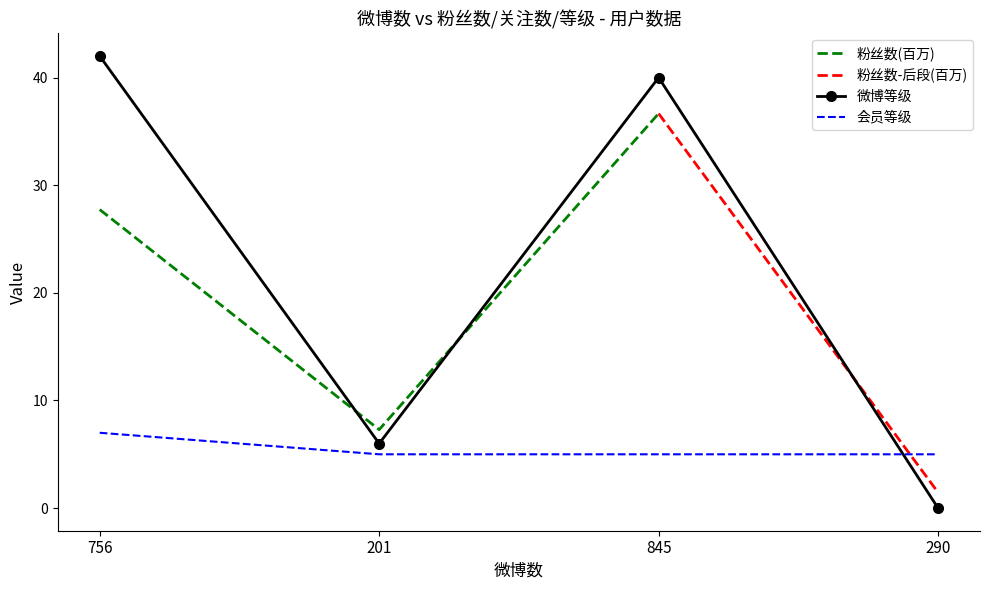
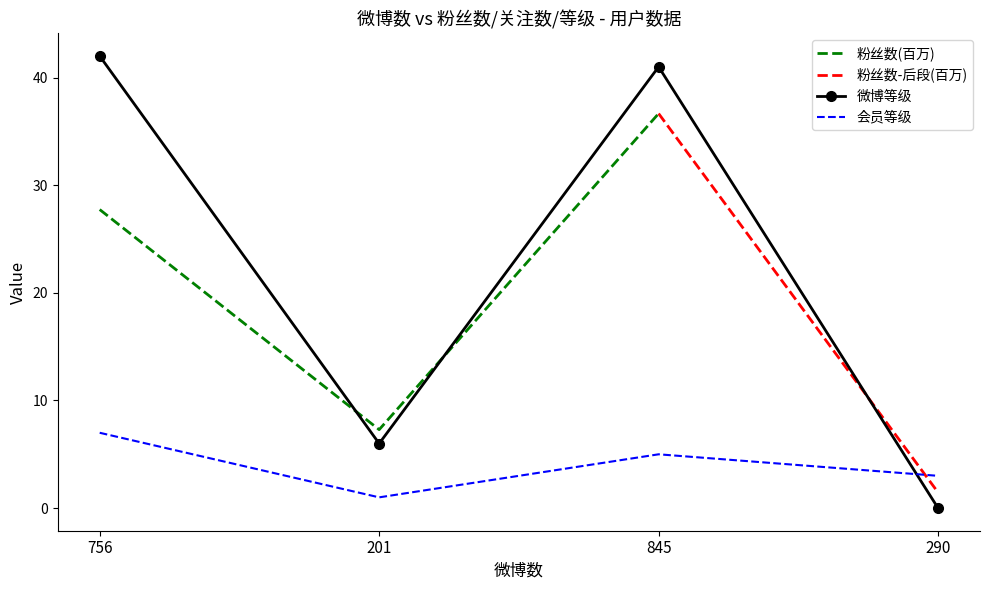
  {
    "粉丝数(百万)": {
      "756": 27.7,
      "201": 7.3
    },
    "粉丝数-后段(百万)": {
      "290": 1.5
    },
    "微博等级": {
      "756": 42,
      "201": 6,
-     "845": 40,
+     "845": 41,
      "290": 0
    },
    "会员等级": {
      "756": 7,
-     "201": 5,
+     "201": 1,
      "845": 5,
-     "290": 5
+     "290": 3
    }
  }
